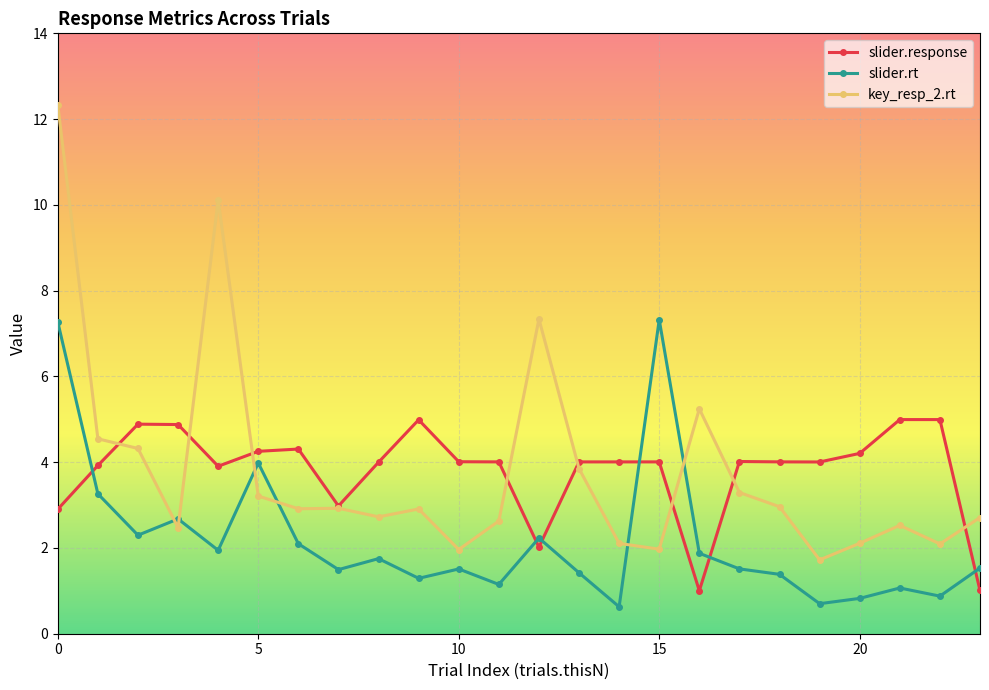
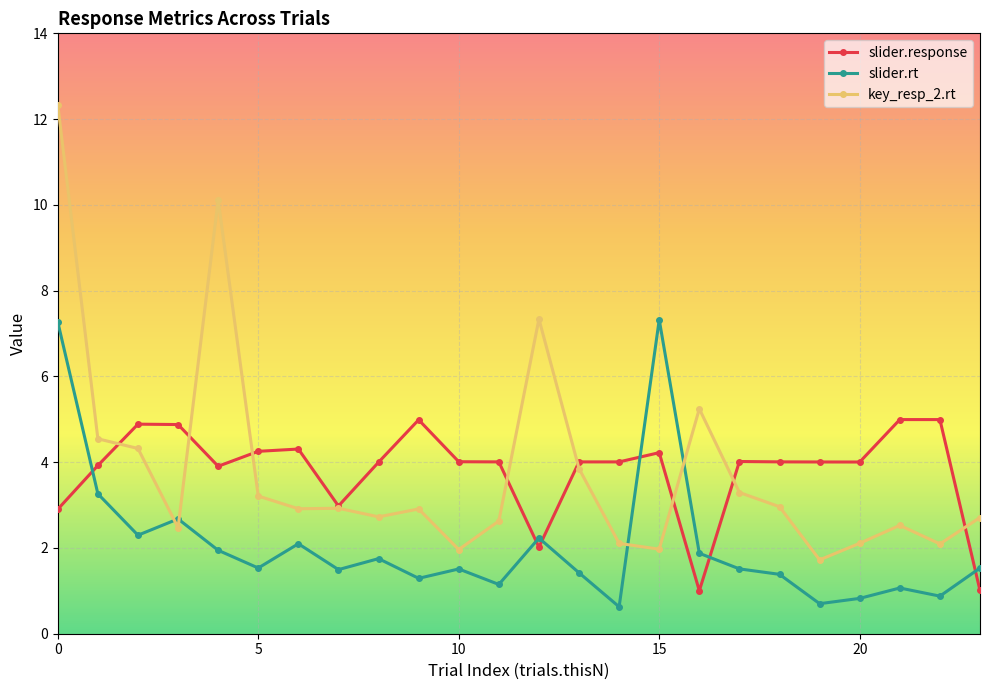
  {
    "slider.response": {
      "0": 2.9,
      "5": 4.3,
      "10": 4.0,
-     "15": 4.0,
-     "20": 4.2
+     "15": 4.2,
+     "20": 4.0
    },
    "slider.rt": {
      "0": 7.3,
-     "5": 4.0,
+     "5": 1.5,
      "10": 1.5,
      "15": 7.3,
      "20": 0.8
    },
    "key_resp_2.rt": {
      "0": 12.3,
      "5": 3.2,
      "10": 2.0,
      "15": 2.0,
      "20": 2.1
    }
  }
